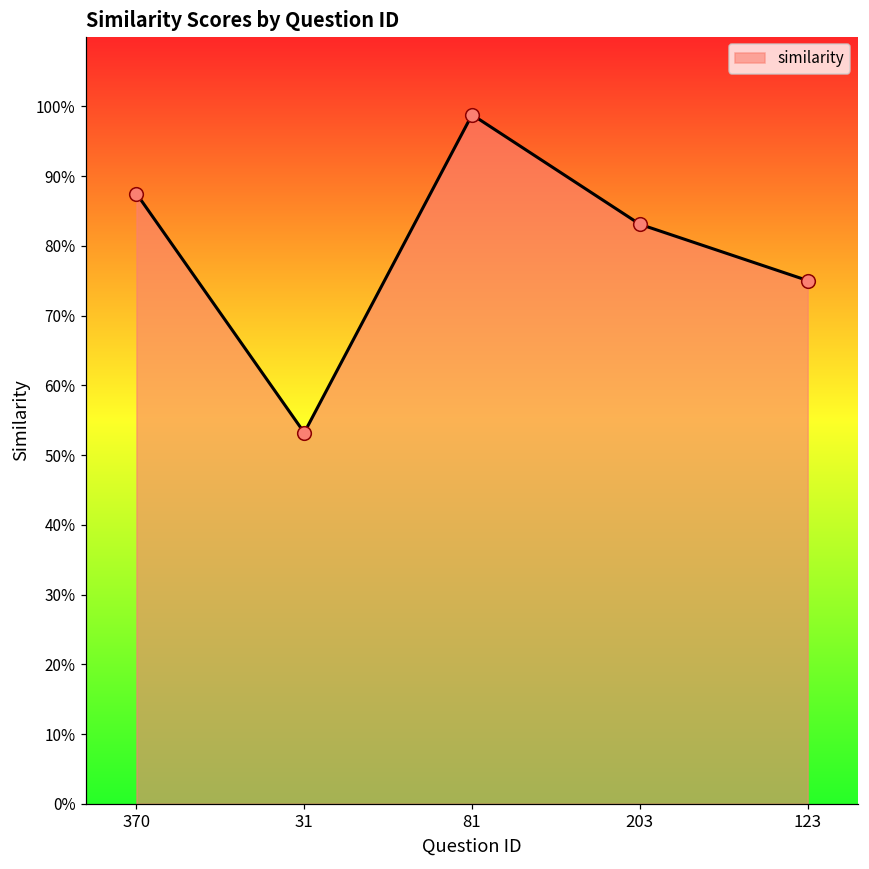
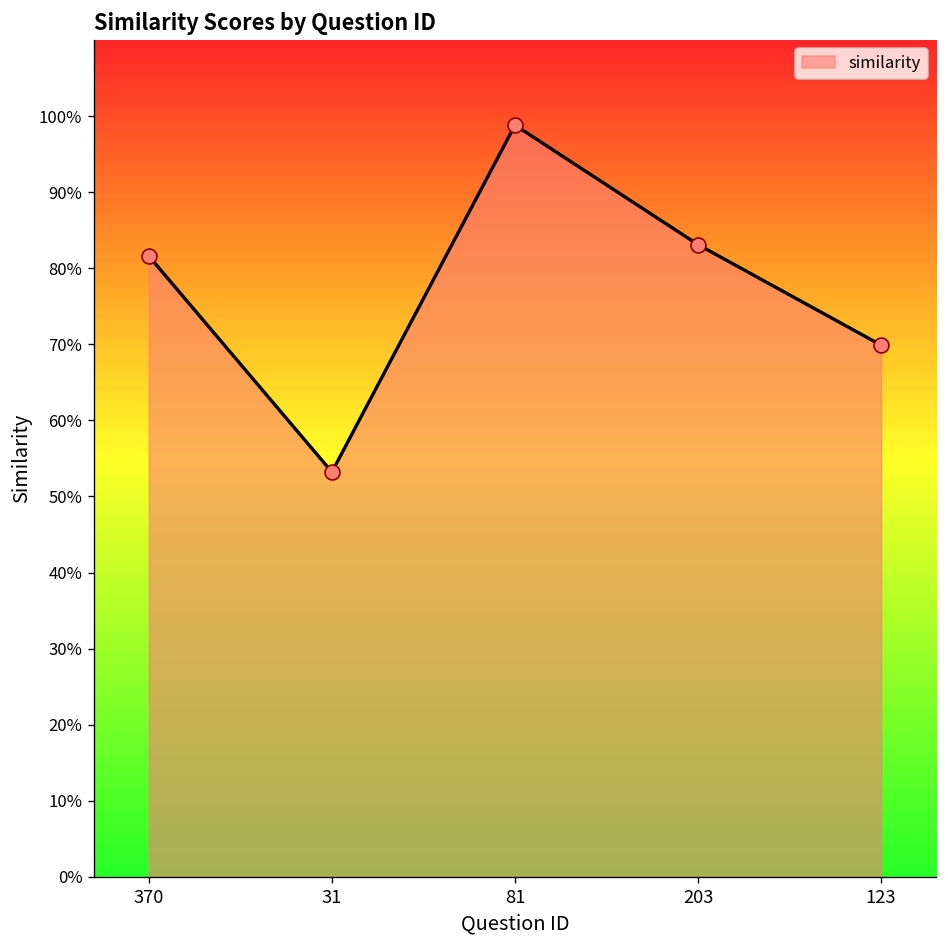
  {
-   "370": "88%",
+   "370": "82%",
    "31": "53%",
    "81": "99%",
    "203": "83%",
-   "123": "75%"
+   "123": "70%"
  }
